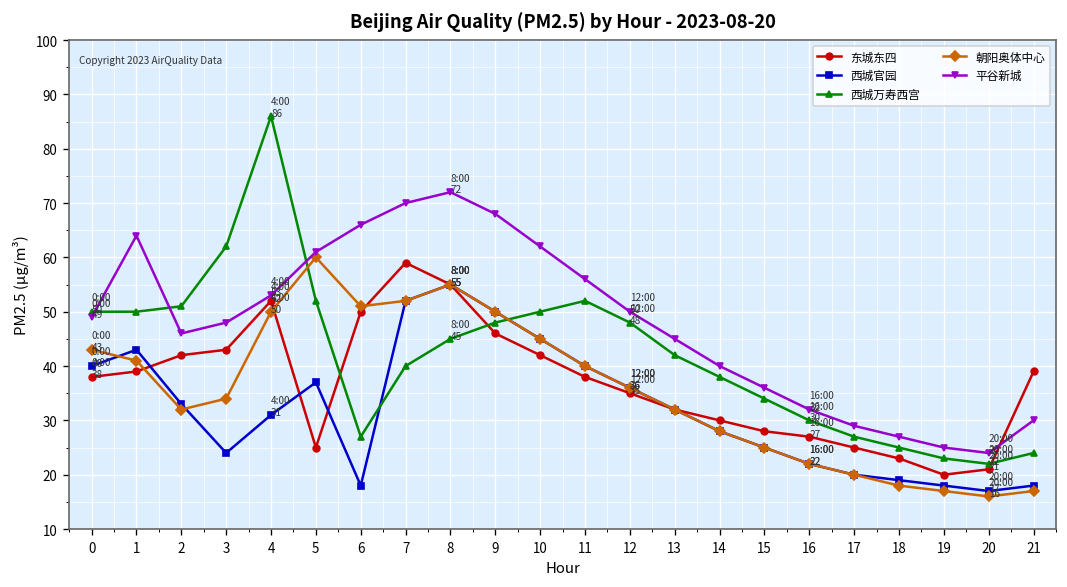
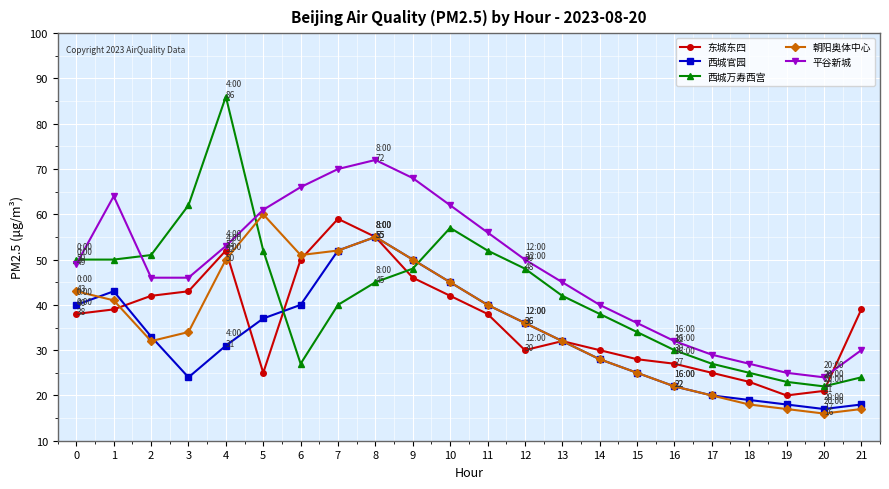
  {
    "东城东四": {
-     "12": 35
+     "12": 30
    },
    "西城官园": {
      "2": 33,
      "3": 24,
      "5": 37,
-     "6": 18,
+     "6": 40,
      "18": 19,
      "19": 18,
      "21": 18
    },
    "西城万寿西宫": {
      "2": 51,
      "3": 62,
      "6": 27,
      "7": 40,
      "9": 48,
-     "10": 50,
+     "10": 57,
      "11": 52,
      "13": 42,
      "14": 38,
      "15": 34,
      "18": 25,
      "19": 23
    },
    "朝阳奥体中心": {
      "1": 41,
      "2": 32,
      "3": 34,
      "5": 60,
      "6": 51,
      "18": 18,
      "19": 17
    },
    "平谷新城": {
      "1": 64,
      "2": 46,
-     "3": 48,
+     "3": 46,
      "5": 61,
      "6": 66,
      "7": 70,
      "9": 68,
      "10": 62,
      "11": 56,
      "13": 45,
      "14": 40,
      "15": 36,
      "17": 29,
      "18": 27,
      "19": 25,
      "21": 30
    }
  }
